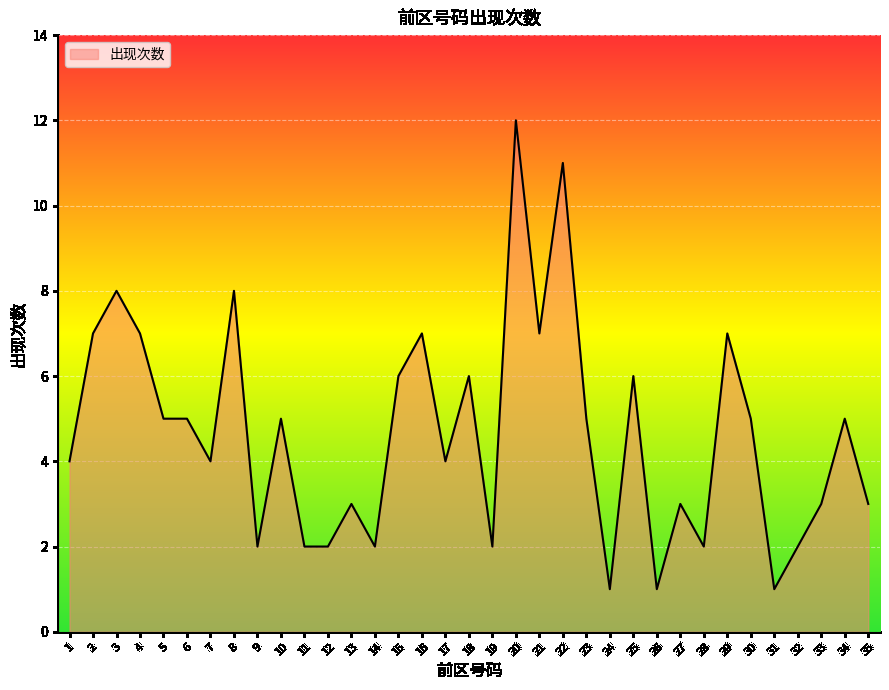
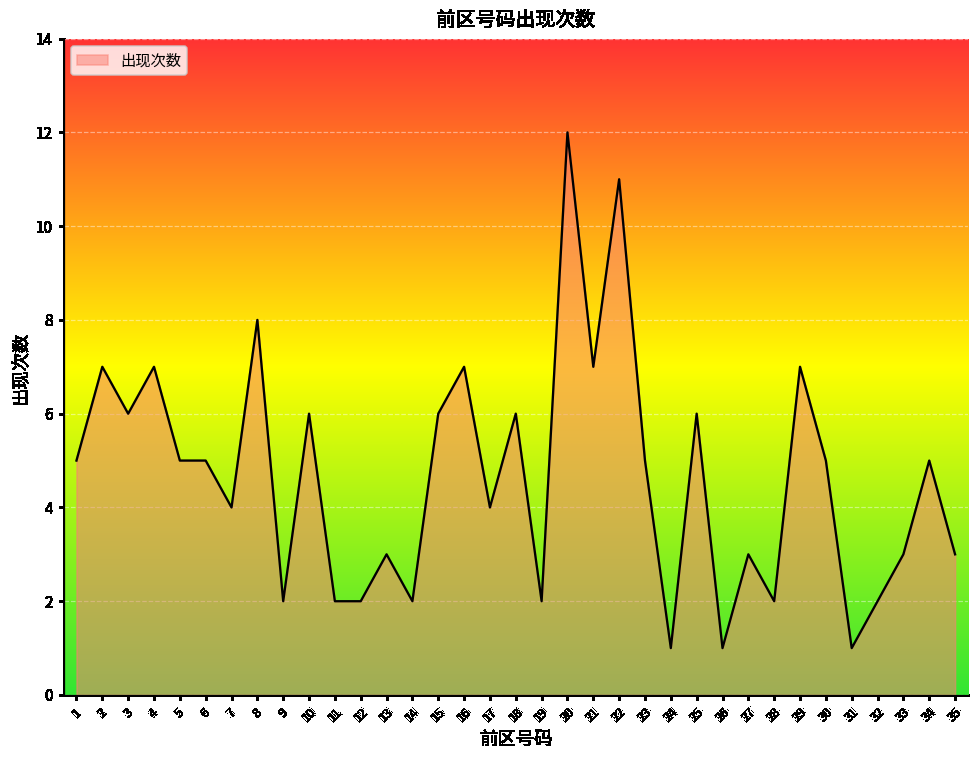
  {
-   "1": 4,
+   "1": 5,
    "2": 7,
-   "3": 8,
+   "3": 6,
    "4": 7,
    "5": 5,
    "6": 5,
    "7": 4,
    "8": 8,
    "9": 2,
-   "10": 5,
+   "10": 6,
    "11": 2,
    "12": 2,
    "13": 3,
    "14": 2,
    "15": 6,
    "16": 7,
    "17": 4,
    "18": 6,
    "19": 2,
    "20": 12,
    "21": 7,
    "22": 11,
    "23": 5,
    "24": 1,
    "25": 6,
    "26": 1,
    "27": 3,
    "28": 2,
    "29": 7,
    "30": 5,
    "31": 1,
    "32": 2,
    "33": 3,
    "34": 5,
    "35": 3
  }
